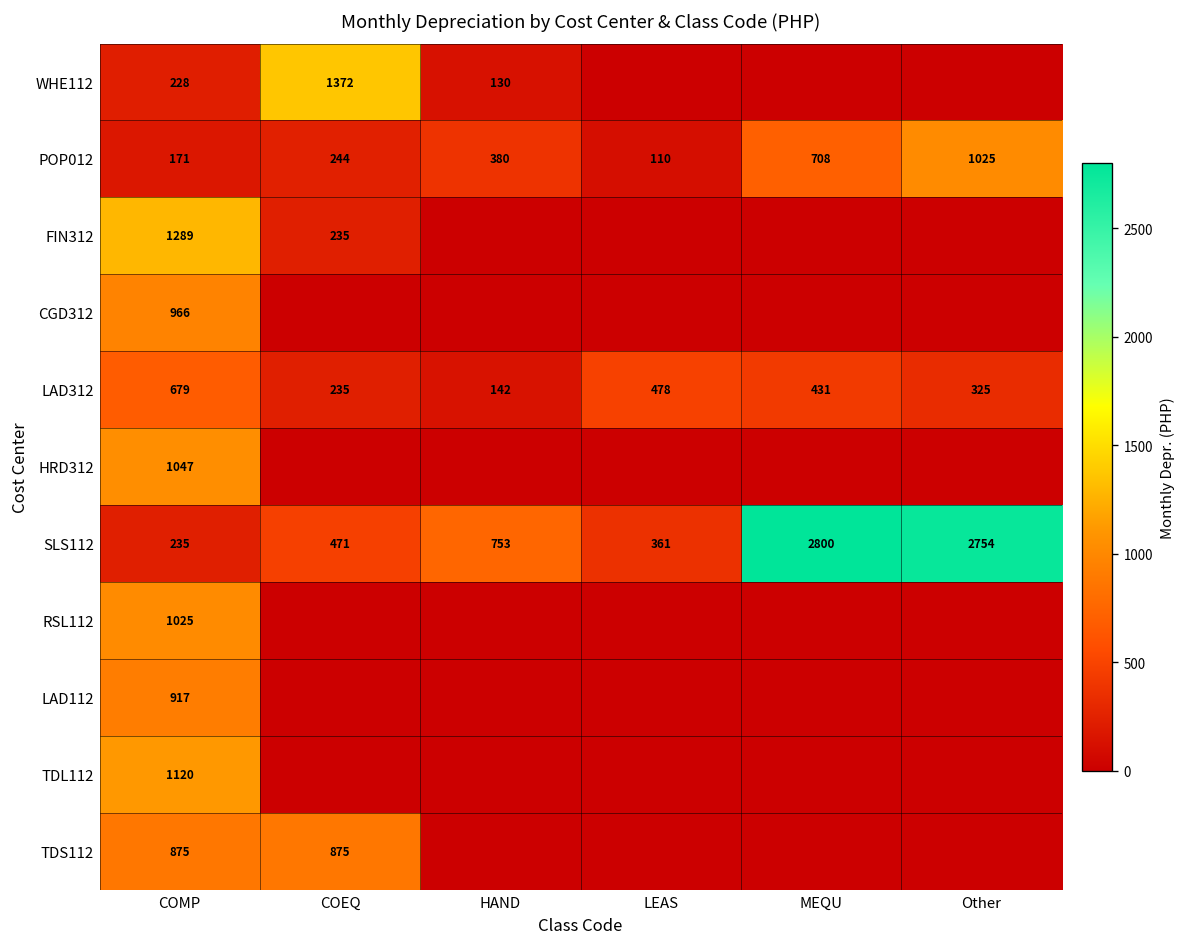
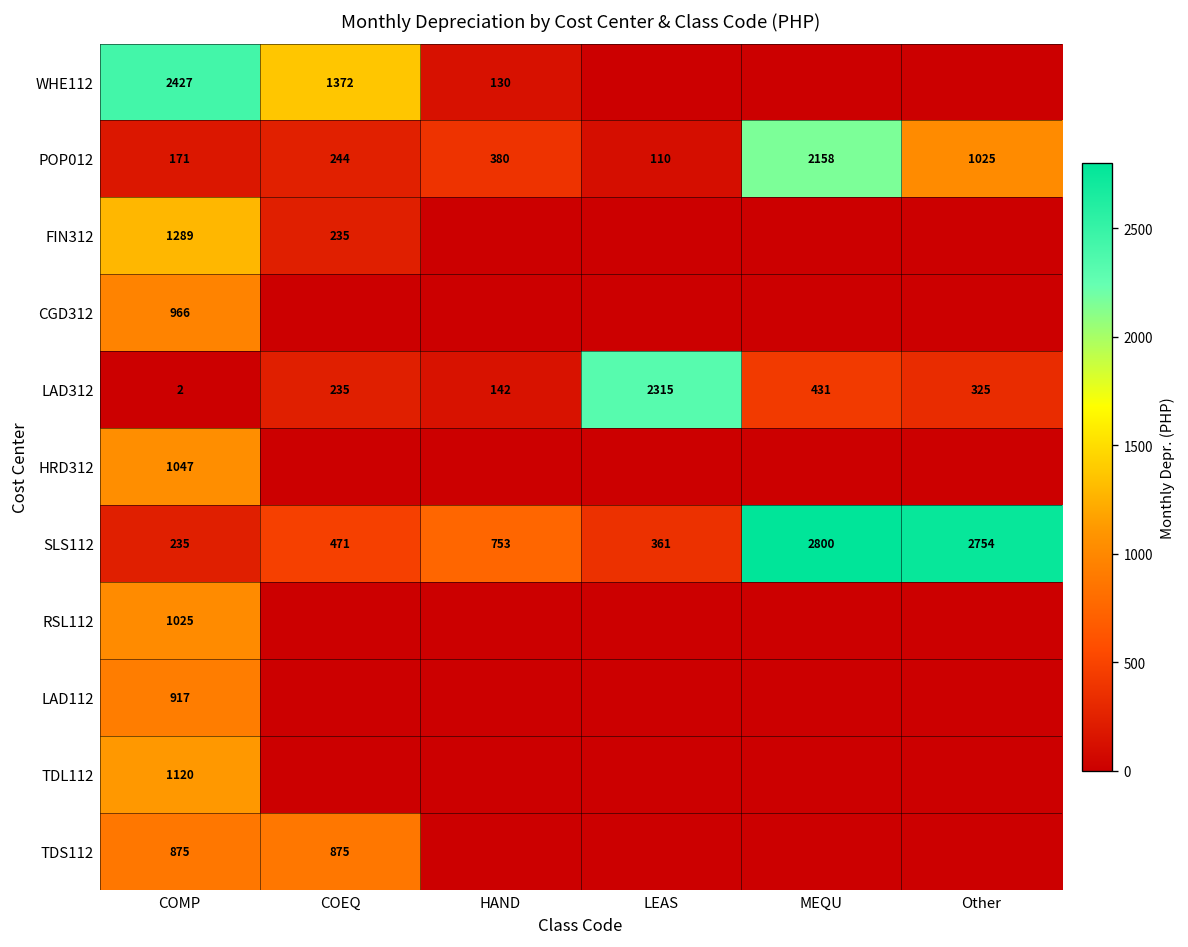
  {
    "WHE112": {
-     "COMP": 228,
+     "COMP": 2427,
      "COEQ": 1372,
      "HAND": 130
    },
    "POP012": {
      "COMP": 171,
      "COEQ": 244,
      "HAND": 380,
      "LEAS": 110,
-     "MEQU": 708,
+     "MEQU": 2158,
      "Other": 1025
    },
    "FIN312": {
      "COMP": 1289,
      "COEQ": 235
    },
    "CGD312": {
      "COMP": 966
    },
    "LAD312": {
-     "COMP": 679,
+     "COMP": 2,
      "COEQ": 235,
      "HAND": 142,
-     "LEAS": 478,
+     "LEAS": 2315,
      "MEQU": 431,
      "Other": 325
    },
    "HRD312": {
      "COMP": 1047
    },
    "SLS112": {
      "COMP": 235,
      "COEQ": 471,
      "HAND": 753,
      "LEAS": 361,
      "MEQU": 2800,
      "Other": 2754
    },
    "RSL112": {
      "COMP": 1025
    },
    "LAD112": {
      "COMP": 917
    },
    "TDL112": {
      "COMP": 1120
    },
    "TDS112": {
      "COMP": 875,
      "COEQ": 875
    }
  }
